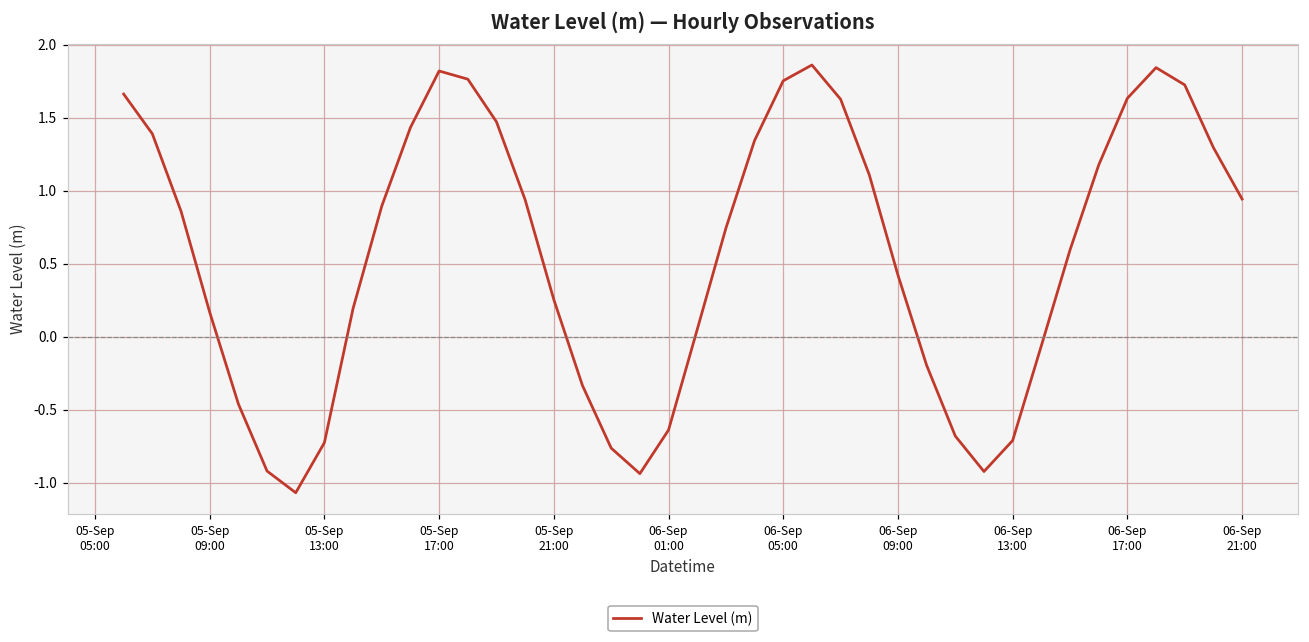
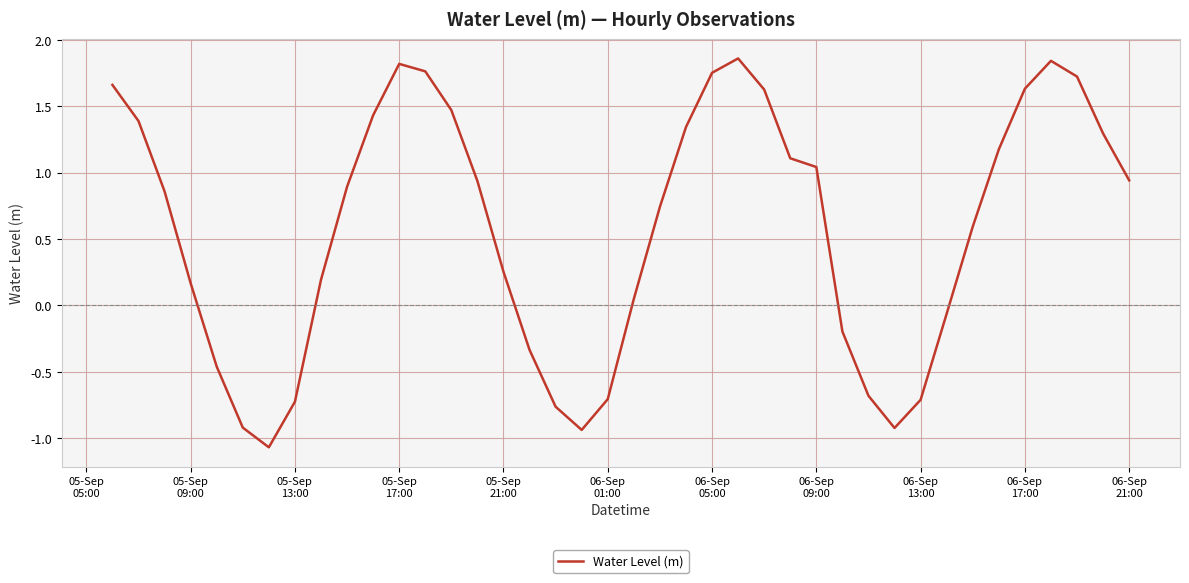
  {
    "05-Sep 09:00": 0.17,
    "05-Sep 13:00": -0.73,
    "05-Sep 17:00": 1.82,
    "05-Sep 21:00": 0.25,
-   "06-Sep 01:00": -0.64,
+   "06-Sep 01:00": -0.71,
    "06-Sep 05:00": 1.75,
-   "06-Sep 09:00": 0.42,
+   "06-Sep 09:00": 1.04,
    "06-Sep 13:00": -0.71,
    "06-Sep 17:00": 1.63,
    "06-Sep 21:00": 0.94
  }
